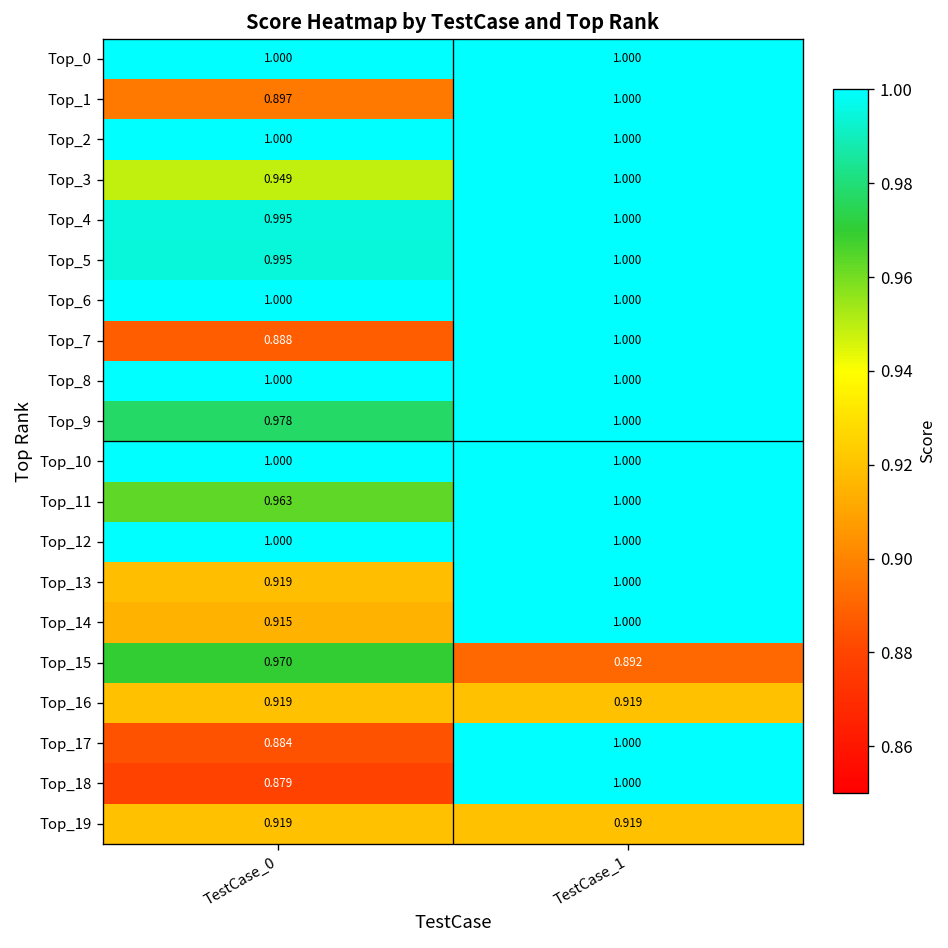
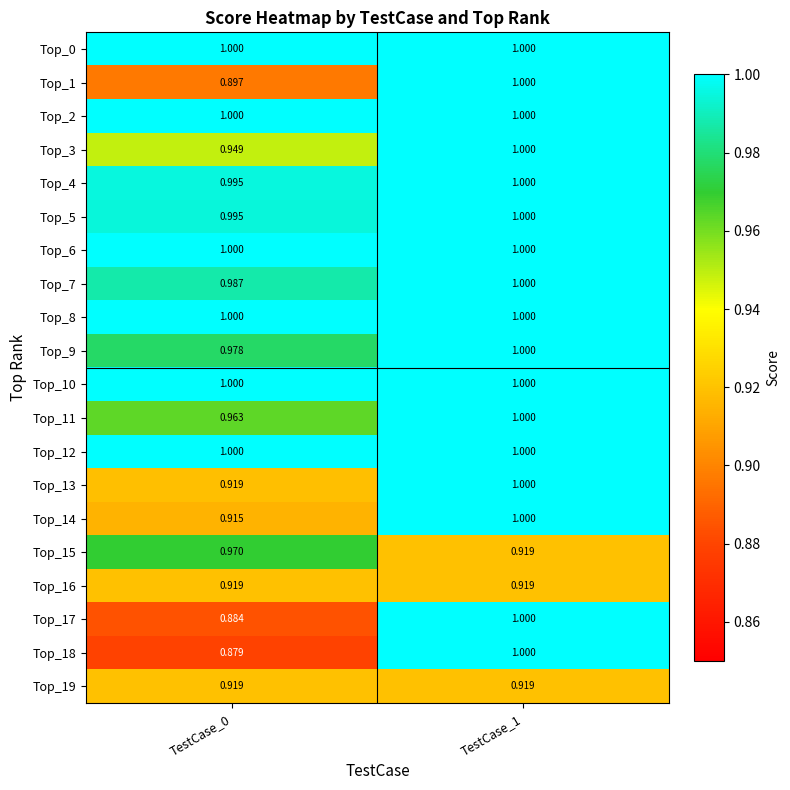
  {
    "Top_0": {
      "TestCase_0": 1.000,
      "TestCase_1": 1.000
    },
    "Top_1": {
      "TestCase_0": 0.897,
      "TestCase_1": 1.000
    },
    "Top_2": {
      "TestCase_0": 1.000,
      "TestCase_1": 1.000
    },
    "Top_3": {
      "TestCase_0": 0.949,
      "TestCase_1": 1.000
    },
    "Top_4": {
      "TestCase_0": 0.995,
      "TestCase_1": 1.000
    },
    "Top_5": {
      "TestCase_0": 0.995,
      "TestCase_1": 1.000
    },
    "Top_6": {
      "TestCase_0": 1.000,
      "TestCase_1": 1.000
    },
    "Top_7": {
-     "TestCase_0": 0.888,
+     "TestCase_0": 0.987,
      "TestCase_1": 1.000
    },
    "Top_8": {
      "TestCase_0": 1.000,
      "TestCase_1": 1.000
    },
    "Top_9": {
      "TestCase_0": 0.978,
      "TestCase_1": 1.000
    },
    "Top_10": {
      "TestCase_0": 1.000,
      "TestCase_1": 1.000
    },
    "Top_11": {
      "TestCase_0": 0.963,
      "TestCase_1": 1.000
    },
    "Top_12": {
      "TestCase_0": 1.000,
      "TestCase_1": 1.000
    },
    "Top_13": {
      "TestCase_0": 0.919,
      "TestCase_1": 1.000
    },
    "Top_14": {
      "TestCase_0": 0.915,
      "TestCase_1": 1.000
    },
    "Top_15": {
      "TestCase_0": 0.970,
-     "TestCase_1": 0.892
+     "TestCase_1": 0.919
    },
    "Top_16": {
      "TestCase_0": 0.919,
      "TestCase_1": 0.919
    },
    "Top_17": {
      "TestCase_0": 0.884,
      "TestCase_1": 1.000
    },
    "Top_18": {
      "TestCase_0": 0.879,
      "TestCase_1": 1.000
    },
    "Top_19": {
      "TestCase_0": 0.919,
      "TestCase_1": 0.919
    }
  }
